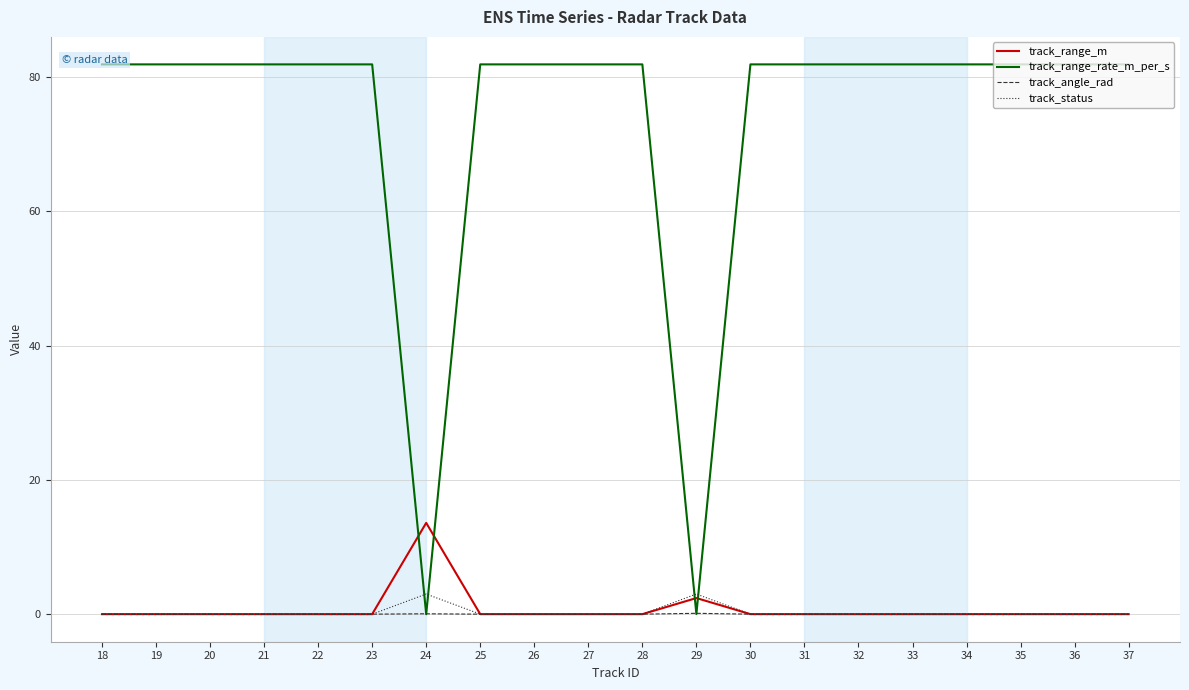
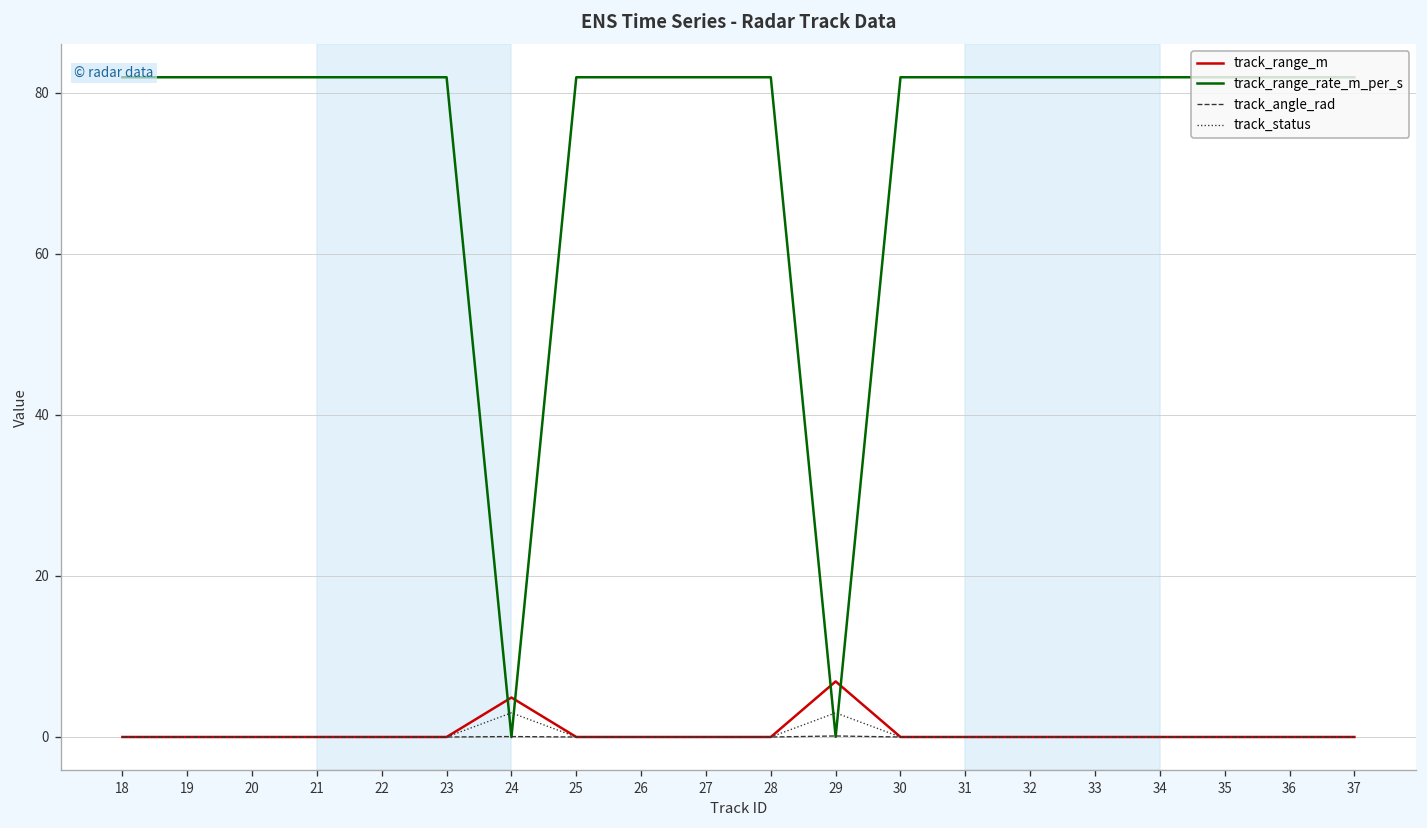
  {
    "track_range_m": {
-     "24": 14,
-     "29": 2
+     "24": 5,
+     "29": 7
    },
    "track_range_rate_m_per_s": {
      "19": 82,
      "20": 82,
      "21": 82,
      "22": 82,
      "23": 82,
      "25": 82,
      "26": 82,
      "27": 82,
      "28": 82,
      "30": 82,
      "31": 82,
      "32": 82,
      "33": 82,
      "34": 82
    }
  }
